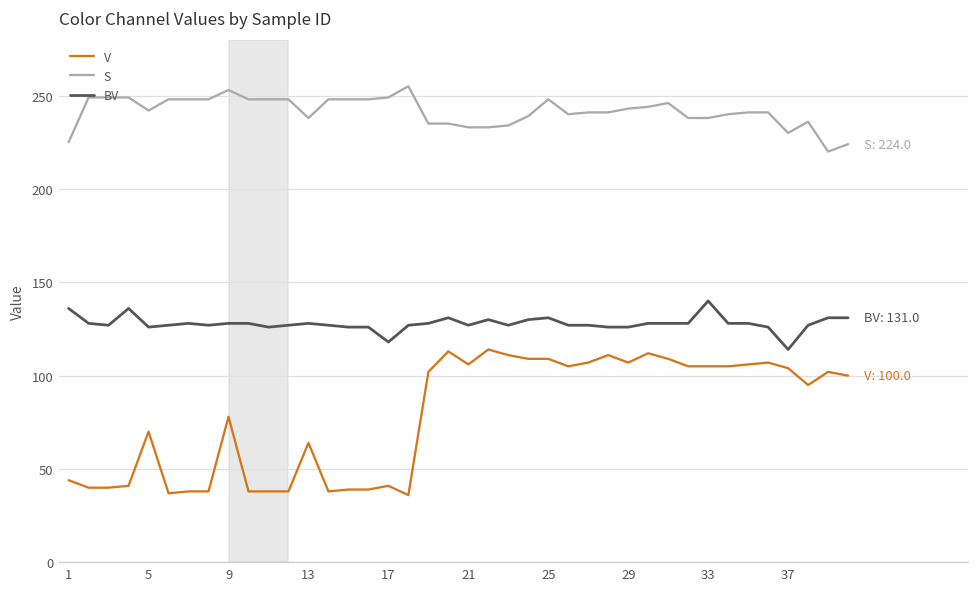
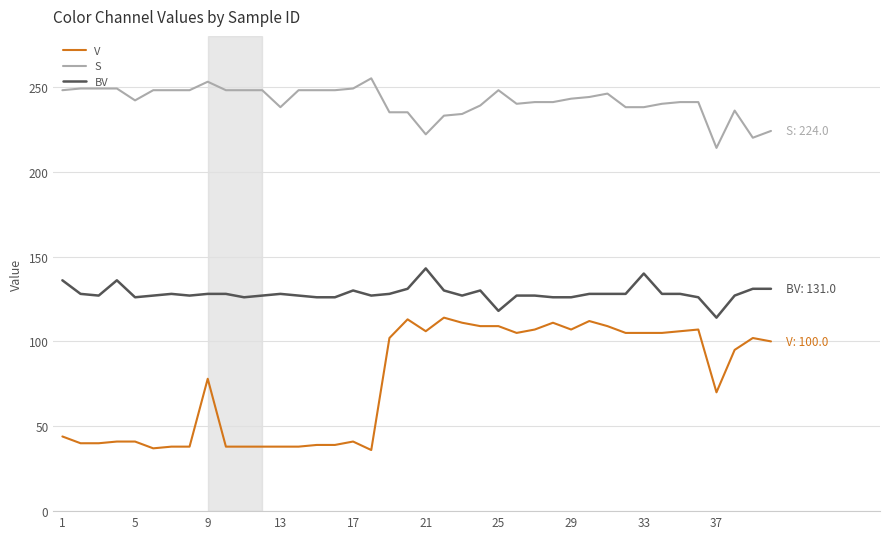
  {
    "V": {
      "1": 44,
-     "5": 70,
+     "5": 41,
      "9": 78,
-     "13": 64,
+     "13": 38,
      "17": 41,
      "21": 106,
      "25": 109,
      "29": 107,
      "33": 105,
-     "37": 104
+     "37": 70
    },
    "S": {
-     "1": 225,
+     "1": 248,
      "5": 242,
      "9": 253,
      "13": 238,
      "17": 249,
-     "21": 233,
+     "21": 222,
      "25": 248,
      "29": 243,
      "33": 238,
-     "37": 230
+     "37": 214
    },
    "BV": {
      "1": 136,
      "5": 126,
      "9": 128,
      "13": 128,
-     "17": 118,
-     "21": 127,
-     "25": 131,
+     "17": 130,
+     "21": 143,
+     "25": 118,
      "29": 126,
      "33": 140,
      "37": 114
    }
  }
